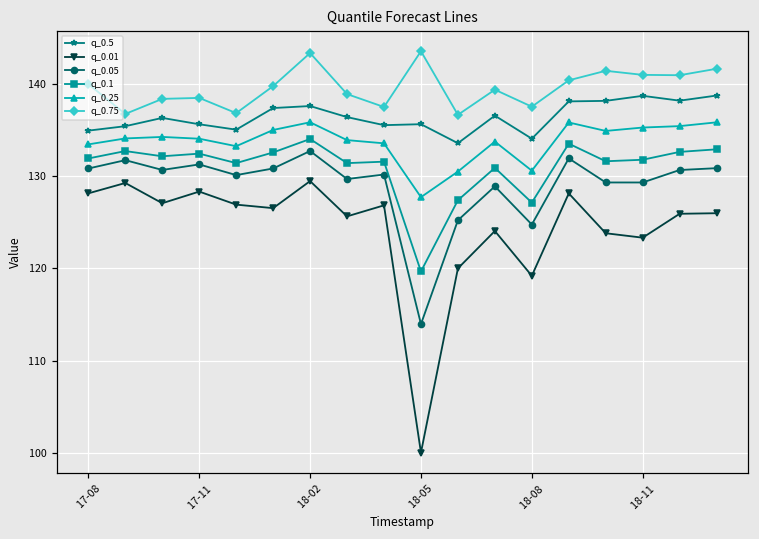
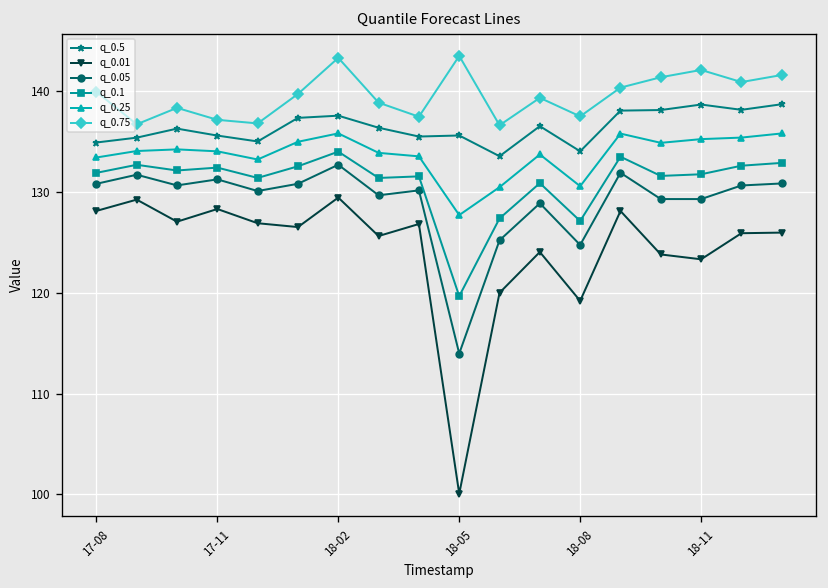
  {
    "q_0.75": {
-     "17-11": 138,
+     "17-11": 137,
      "18-02": 143,
      "18-05": 143,
      "18-08": 137,
-     "18-11": 141
+     "18-11": 142
    }
  }
